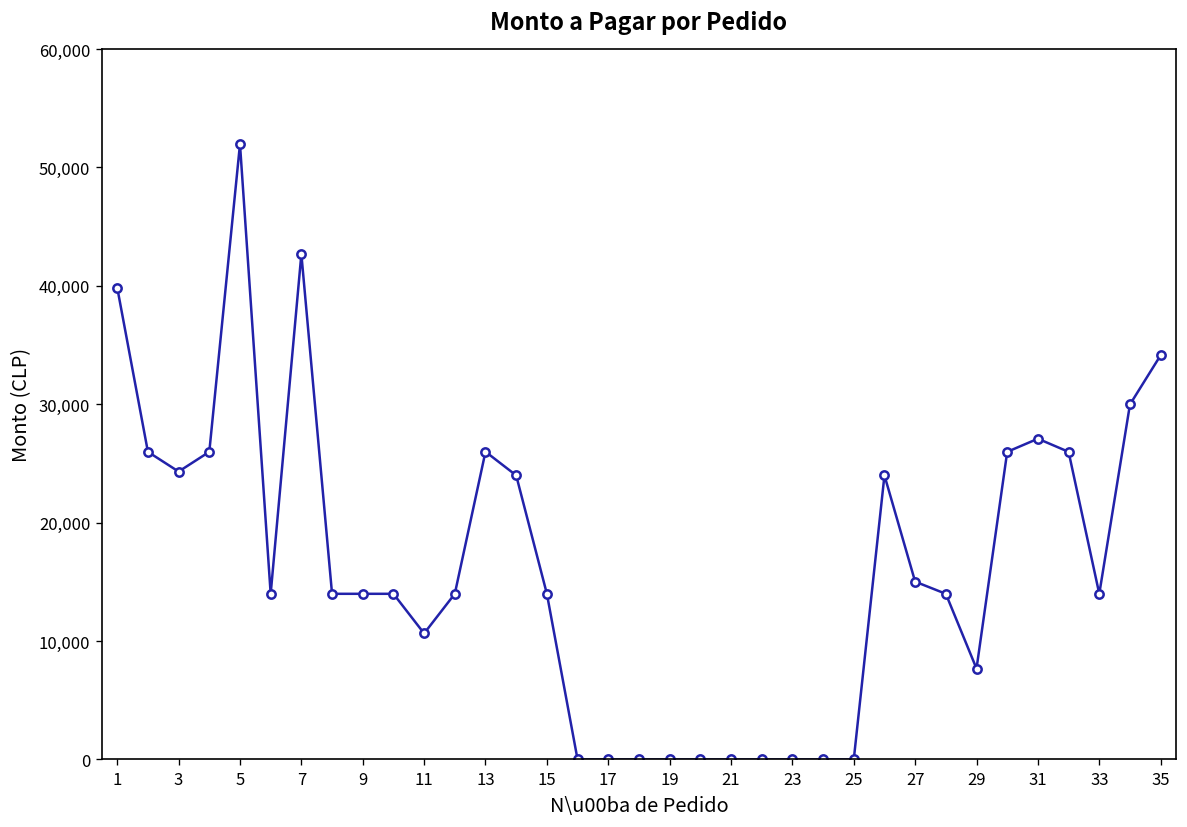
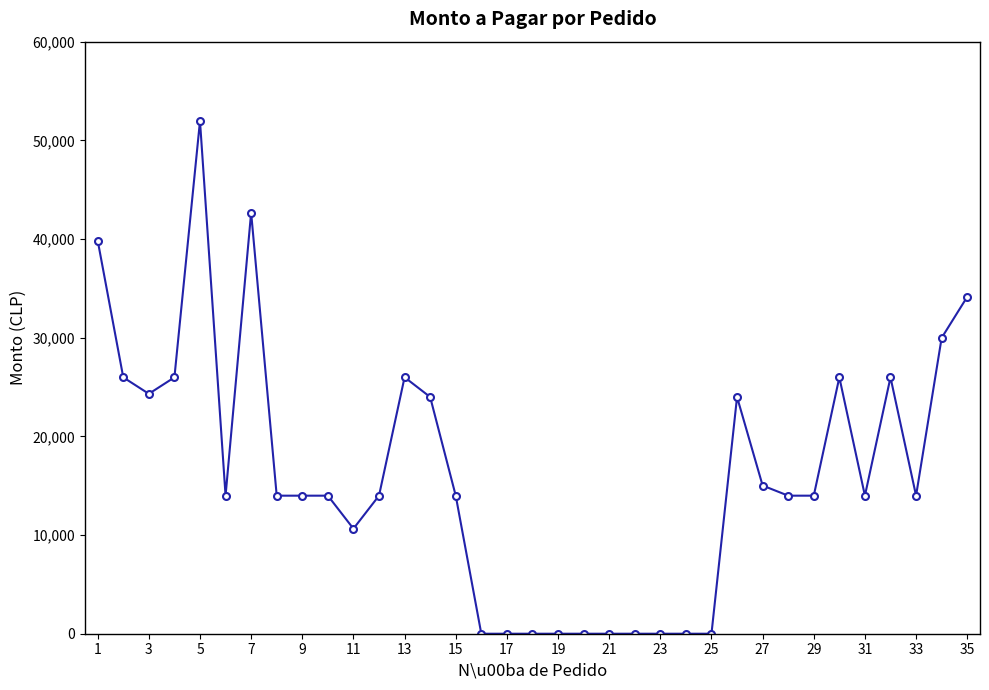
  {
    "1": "40,000",
    "3": "24,000",
    "5": "52,000",
    "7": "43,000",
    "9": "14,000",
    "11": "11,000",
    "13": "26,000",
    "15": "14,000",
    "17": "0",
    "19": "0",
    "21": "0",
    "23": "0",
    "25": "0",
    "27": "15,000",
-   "29": "8,000",
-   "31": "27,000",
+   "29": "14,000",
+   "31": "14,000",
    "33": "14,000",
    "35": "34,000"
  }
